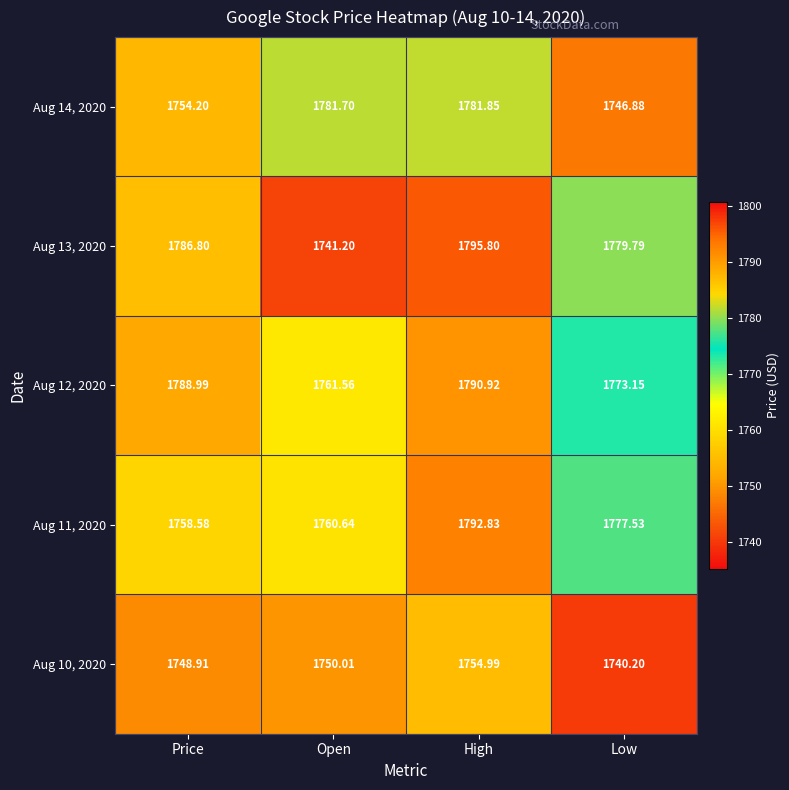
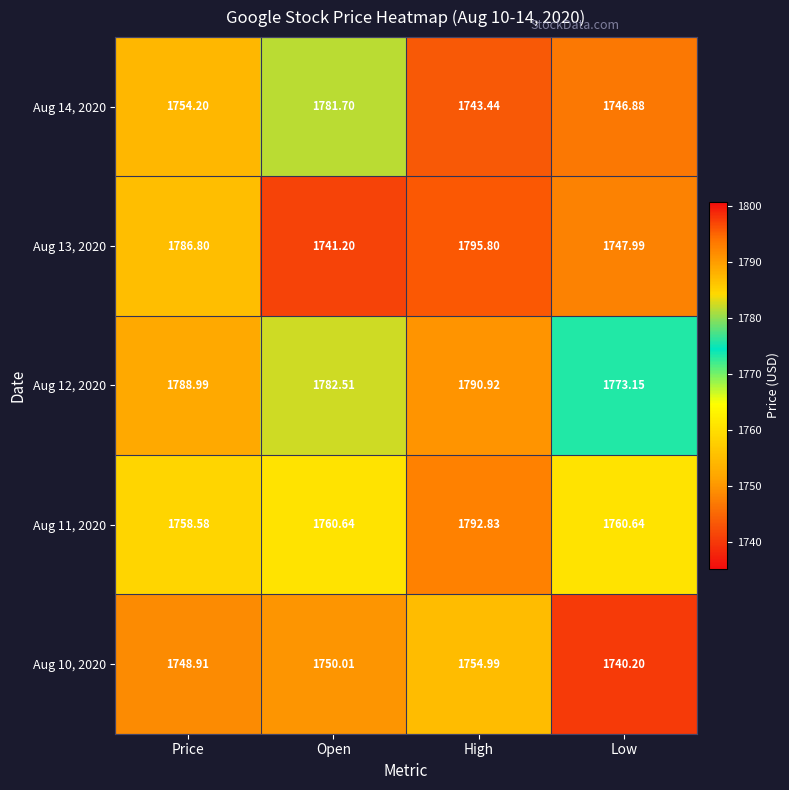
  {
    "Aug 14, 2020": {
      "Price": 1754.20,
      "Open": 1781.70,
-     "High": 1781.85,
+     "High": 1743.44,
      "Low": 1746.88
    },
    "Aug 13, 2020": {
      "Price": 1786.80,
      "Open": 1741.20,
      "High": 1795.80,
-     "Low": 1779.79
+     "Low": 1747.99
    },
    "Aug 12, 2020": {
      "Price": 1788.99,
-     "Open": 1761.56,
+     "Open": 1782.51,
      "High": 1790.92,
      "Low": 1773.15
    },
    "Aug 11, 2020": {
      "Price": 1758.58,
      "Open": 1760.64,
      "High": 1792.83,
-     "Low": 1777.53
+     "Low": 1760.64
    },
    "Aug 10, 2020": {
      "Price": 1748.91,
      "Open": 1750.01,
      "High": 1754.99,
      "Low": 1740.20
    }
  }
